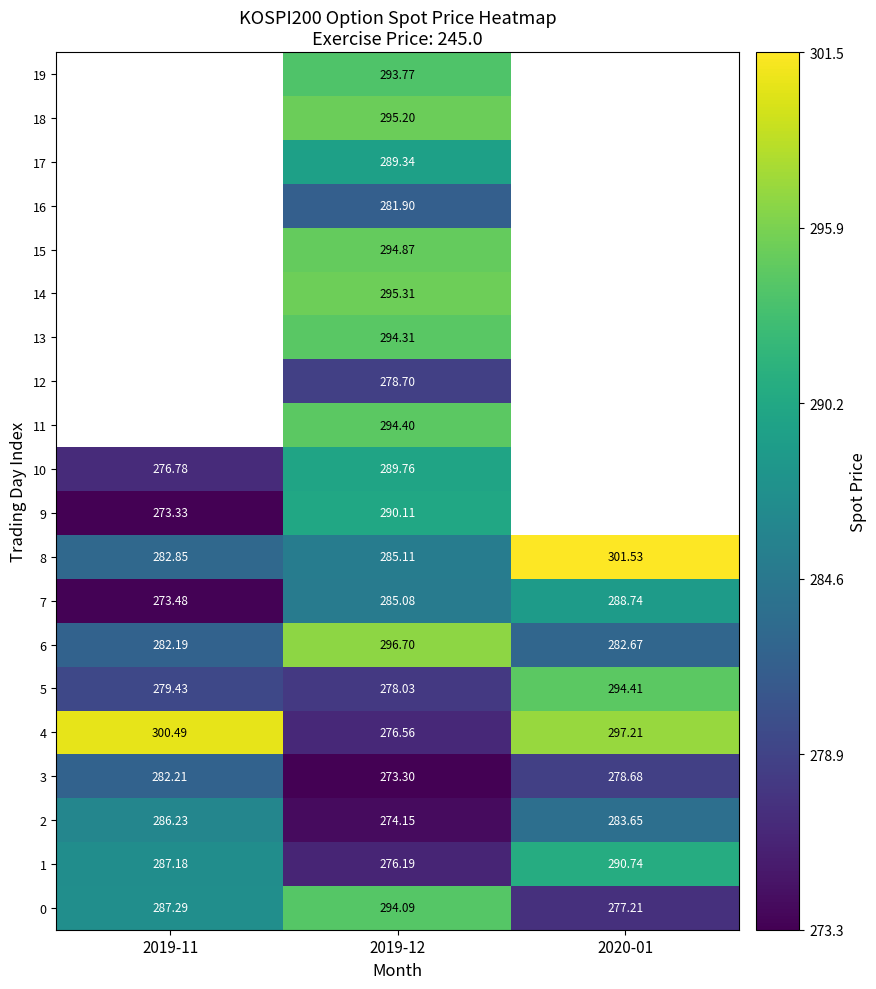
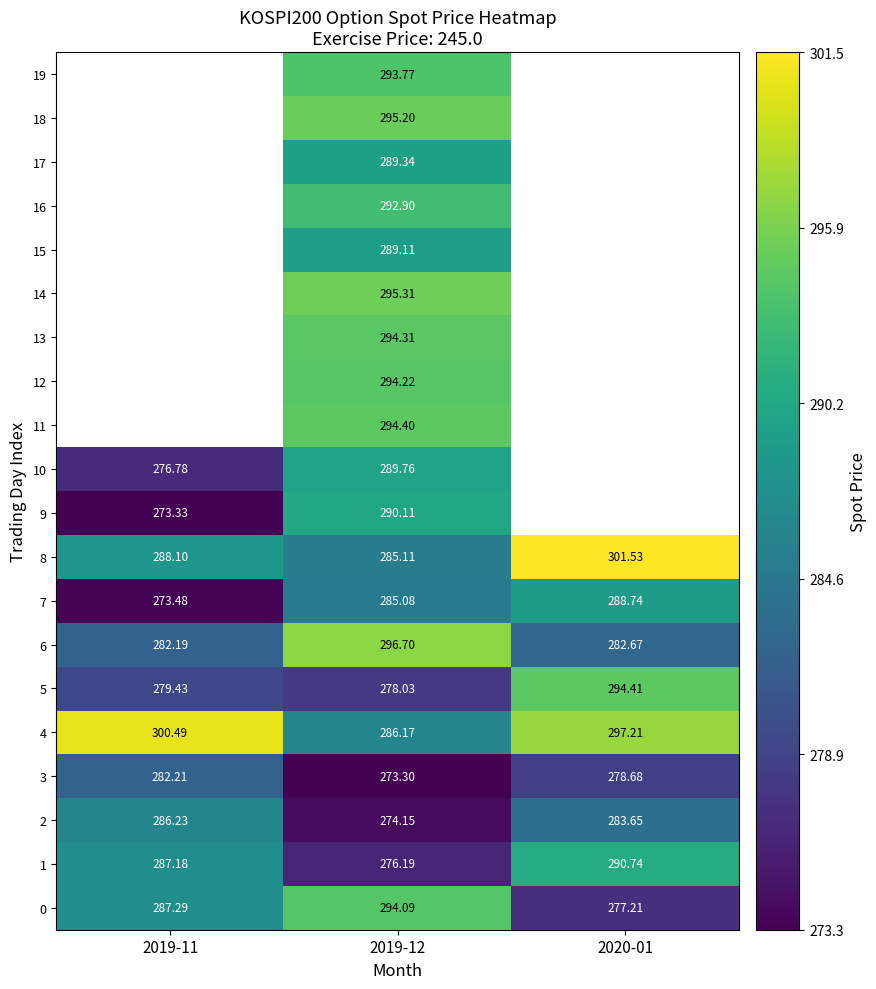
  {
    "19": {
      "2019-12": 293.77
    },
    "18": {
      "2019-12": 295.20
    },
    "17": {
      "2019-12": 289.34
    },
    "16": {
-     "2019-12": 281.90
+     "2019-12": 292.90
    },
    "15": {
-     "2019-12": 294.87
+     "2019-12": 289.11
    },
    "14": {
      "2019-12": 295.31
    },
    "13": {
      "2019-12": 294.31
    },
    "12": {
-     "2019-12": 278.70
+     "2019-12": 294.22
    },
    "11": {
      "2019-12": 294.40
    },
    "10": {
      "2019-11": 276.78,
      "2019-12": 289.76
    },
    "9": {
      "2019-11": 273.33,
      "2019-12": 290.11
    },
    "8": {
-     "2019-11": 282.85,
+     "2019-11": 288.10,
      "2019-12": 285.11,
      "2020-01": 301.53
    },
    "7": {
      "2019-11": 273.48,
      "2019-12": 285.08,
      "2020-01": 288.74
    },
    "6": {
      "2019-11": 282.19,
      "2019-12": 296.70,
      "2020-01": 282.67
    },
    "5": {
      "2019-11": 279.43,
      "2019-12": 278.03,
      "2020-01": 294.41
    },
    "4": {
      "2019-11": 300.49,
-     "2019-12": 276.56,
+     "2019-12": 286.17,
      "2020-01": 297.21
    },
    "3": {
      "2019-11": 282.21,
      "2019-12": 273.30,
      "2020-01": 278.68
    },
    "2": {
      "2019-11": 286.23,
      "2019-12": 274.15,
      "2020-01": 283.65
    },
    "1": {
      "2019-11": 287.18,
      "2019-12": 276.19,
      "2020-01": 290.74
    },
    "0": {
      "2019-11": 287.29,
      "2019-12": 294.09,
      "2020-01": 277.21
    }
  }
